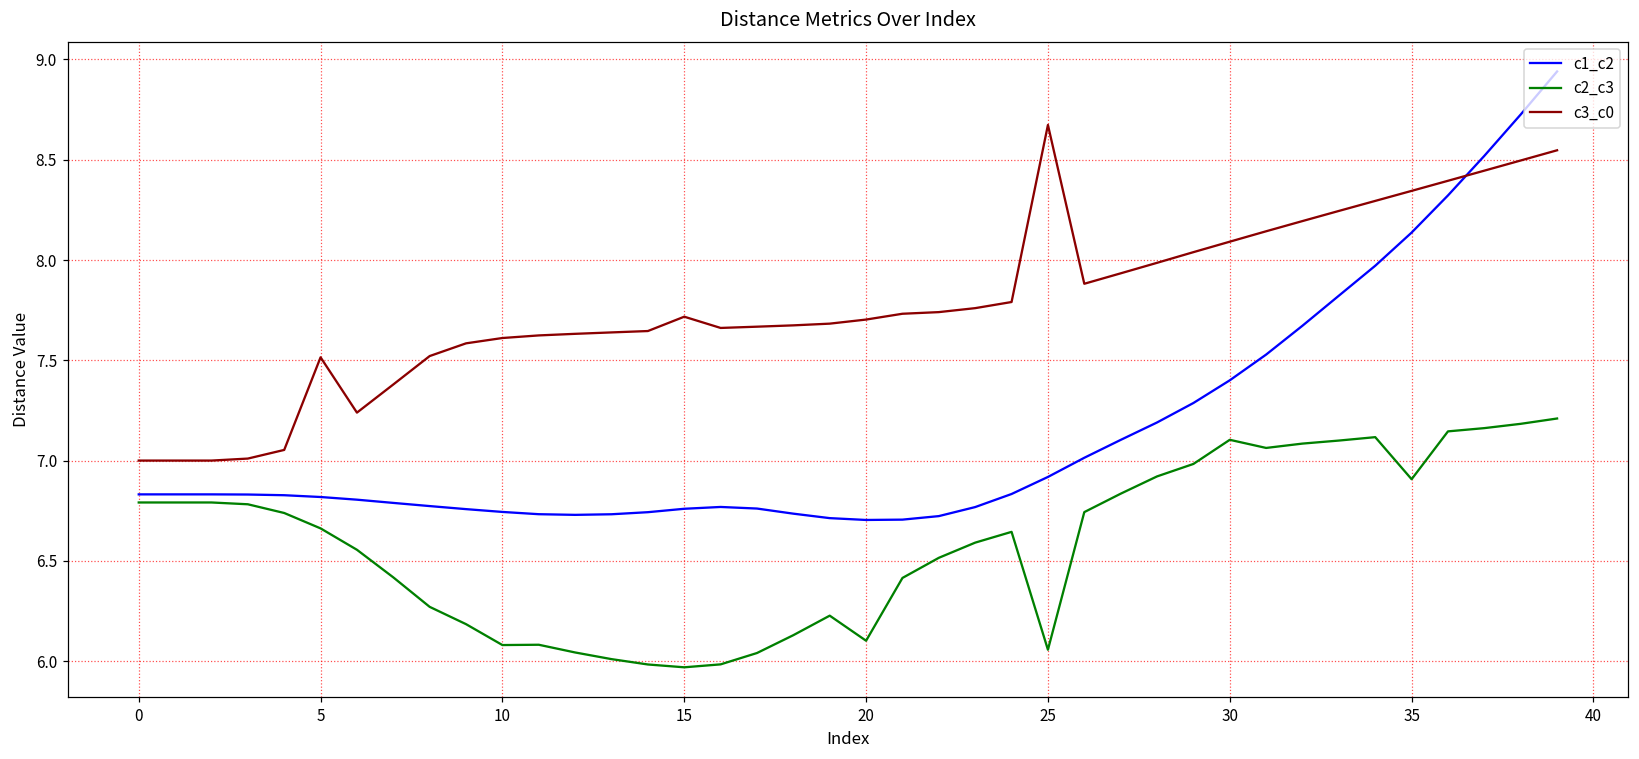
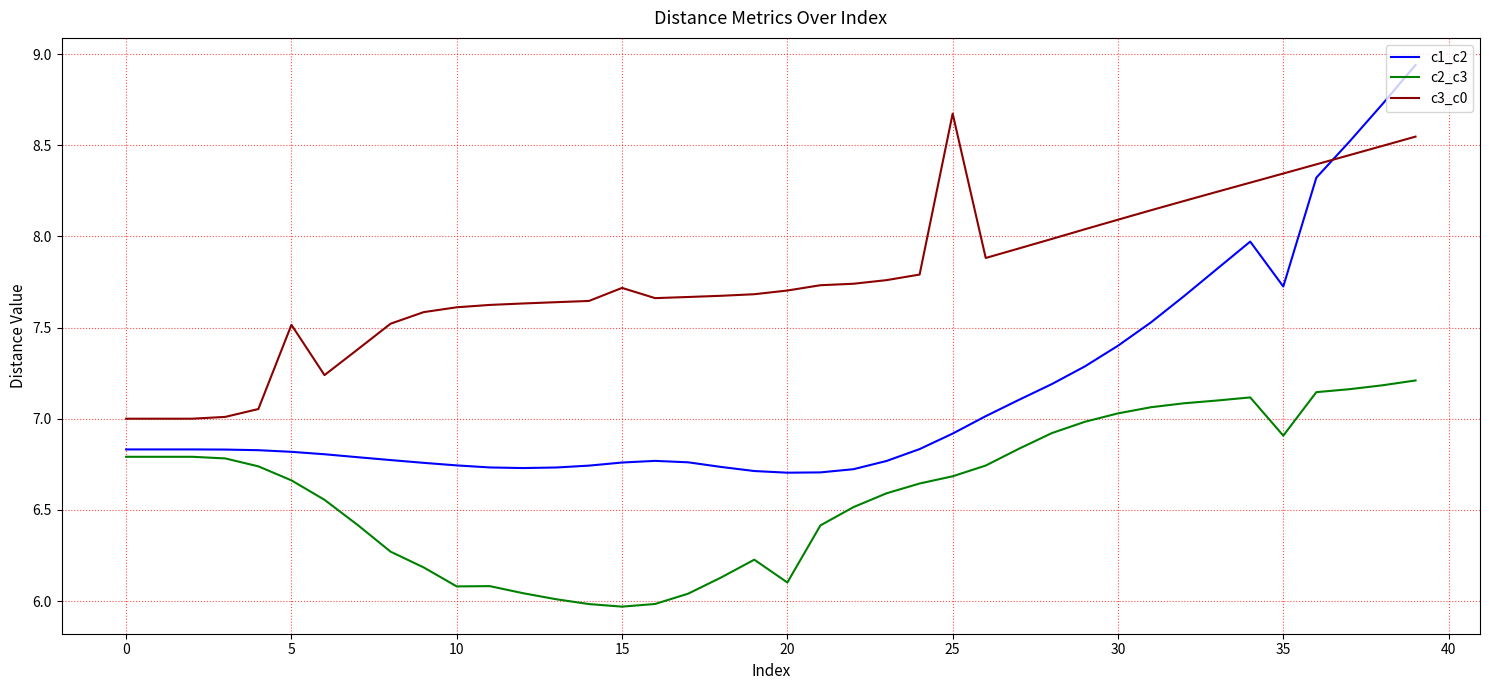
  {
    "c1_c2": {
      "0": 6.83,
      "5": 6.82,
      "10": 6.74,
      "15": 6.76,
      "20": 6.70,
      "25": 6.92,
      "30": 7.40,
-     "35": 8.14
+     "35": 7.72
    },
    "c2_c3": {
      "0": 6.79,
      "5": 6.66,
      "10": 6.08,
      "15": 5.97,
      "20": 6.10,
-     "25": 6.06,
-     "30": 7.10,
+     "25": 6.68,
+     "30": 7.03,
      "35": 6.91
    },
    "c3_c0": {
      "0": 7.00,
      "5": 7.51,
      "10": 7.61,
      "15": 7.72,
      "20": 7.70,
      "25": 8.67,
      "30": 8.09,
      "35": 8.34
    }
  }
